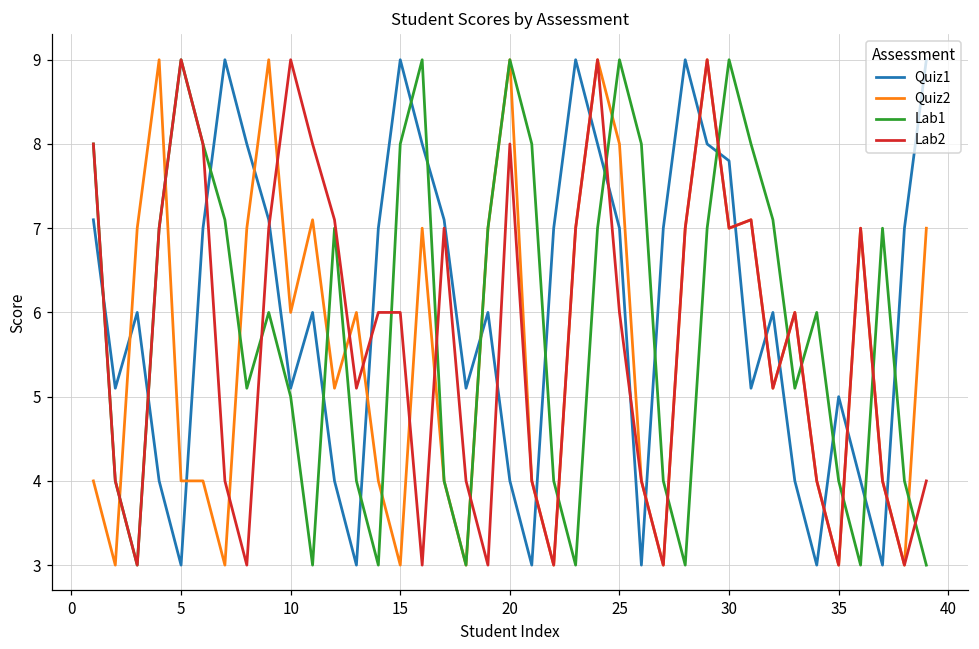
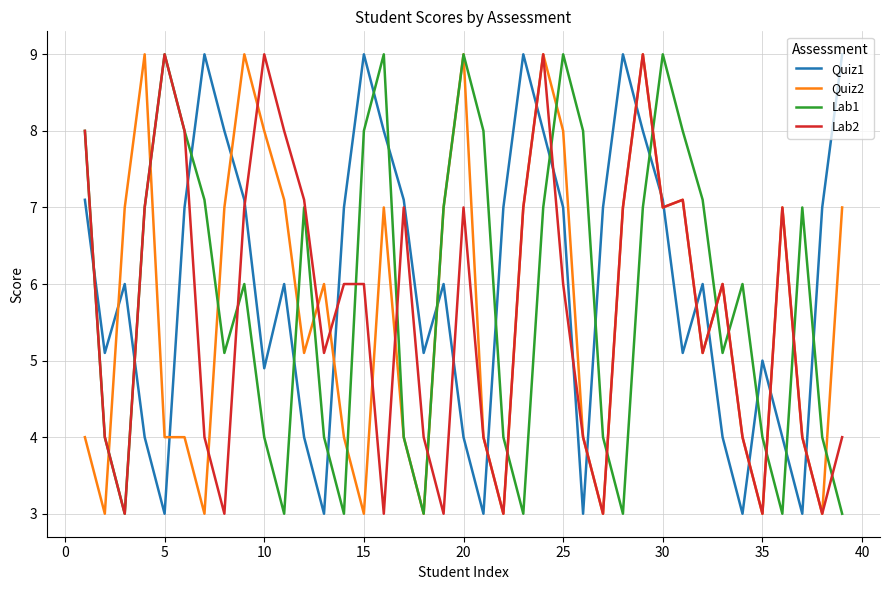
  {
    "Quiz1": {
      "5": 3.0,
-     "10": 5.1,
+     "10": 4.9,
      "15": 9.0,
      "20": 4.0,
      "25": 7.0,
-     "30": 7.8,
+     "30": 7.1,
      "35": 5.0
    },
    "Quiz2": {
      "5": 4,
-     "10": 6,
+     "10": 8,
      "15": 3,
      "25": 8
    },
    "Lab1": {
-     "10": 5,
+     "10": 4,
      "15": 8,
      "25": 9,
      "30": 9,
      "35": 4
    },
    "Lab2": {
      "10": 9,
      "15": 6,
-     "20": 8,
+     "20": 7,
      "25": 6
    }
  }
